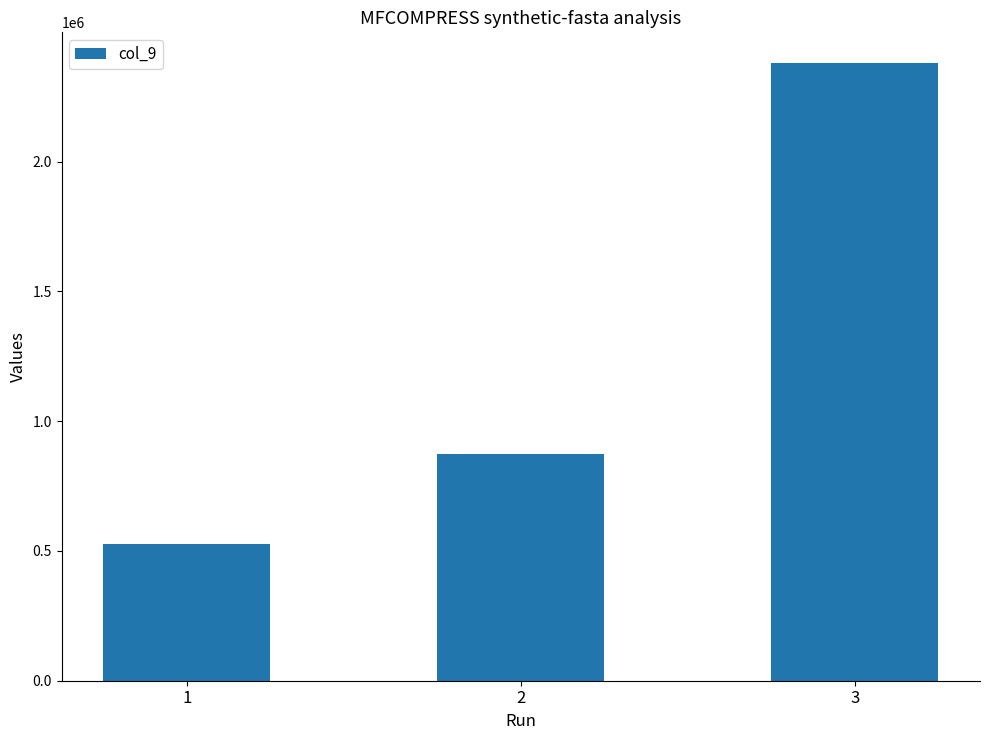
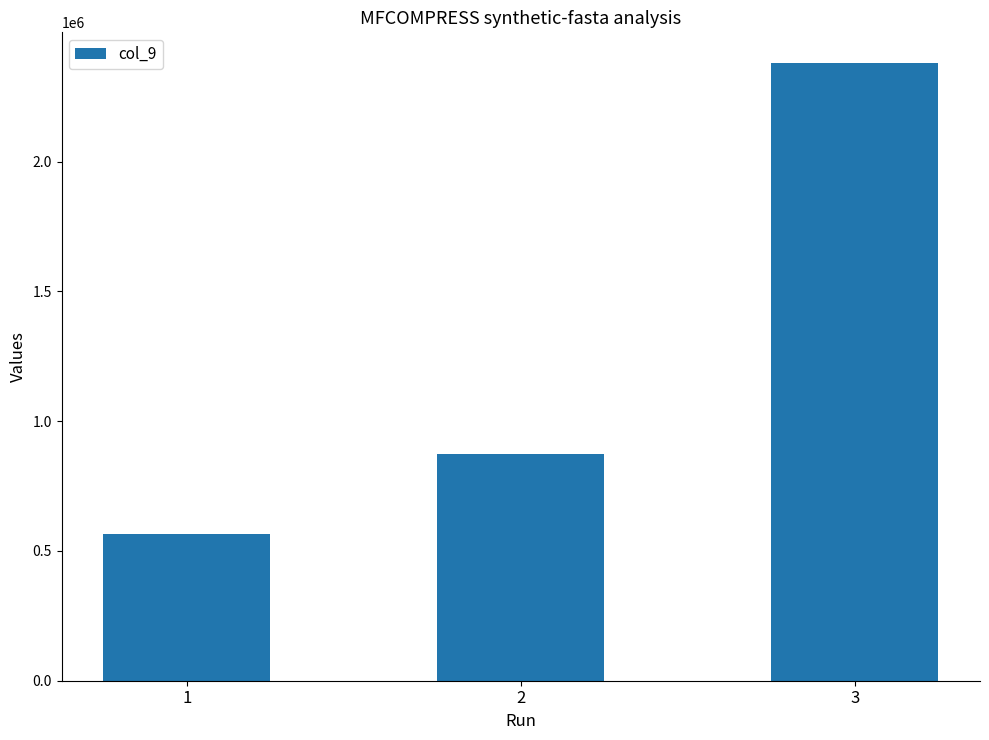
  {
-   "1": 530000,
+   "1": 570000,
    "2": 870000,
    "3": 2380000
  }
